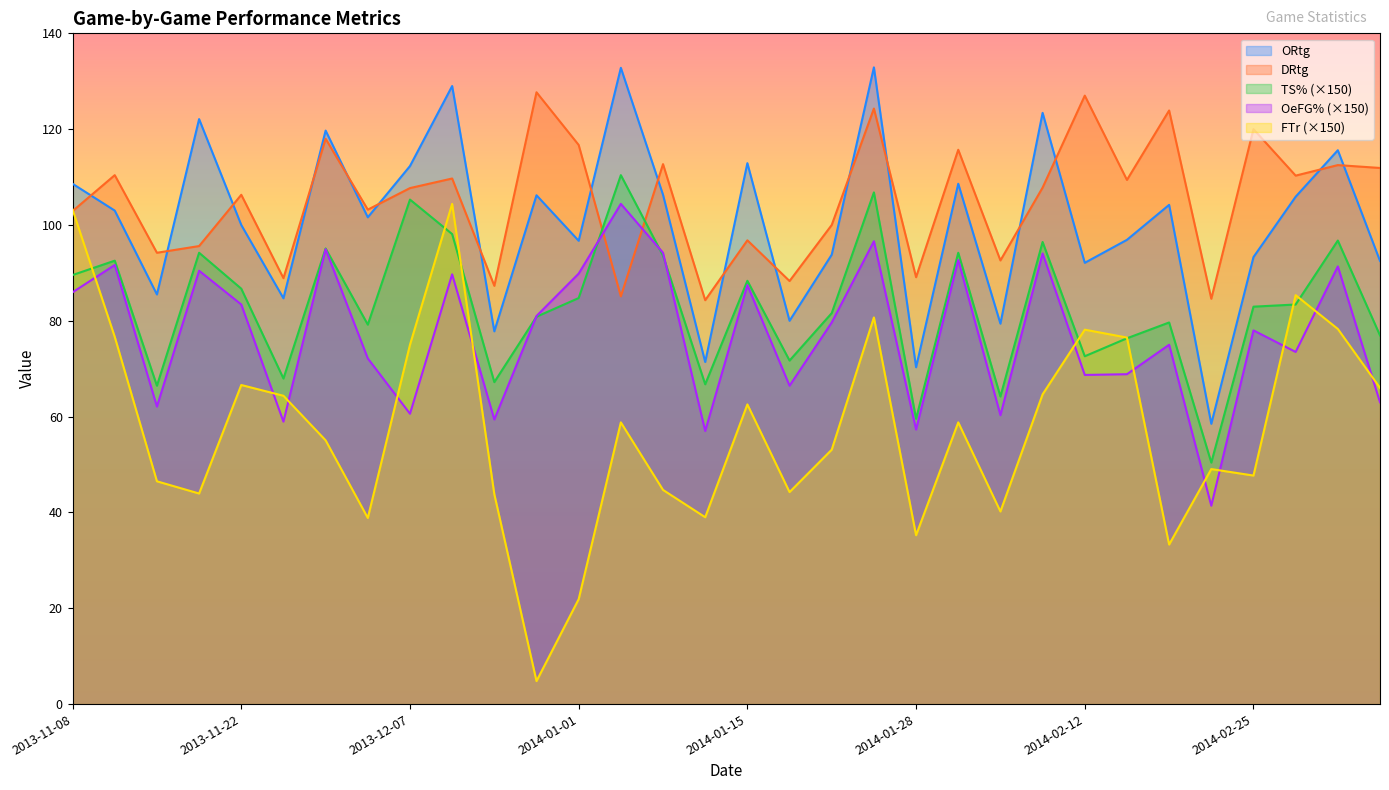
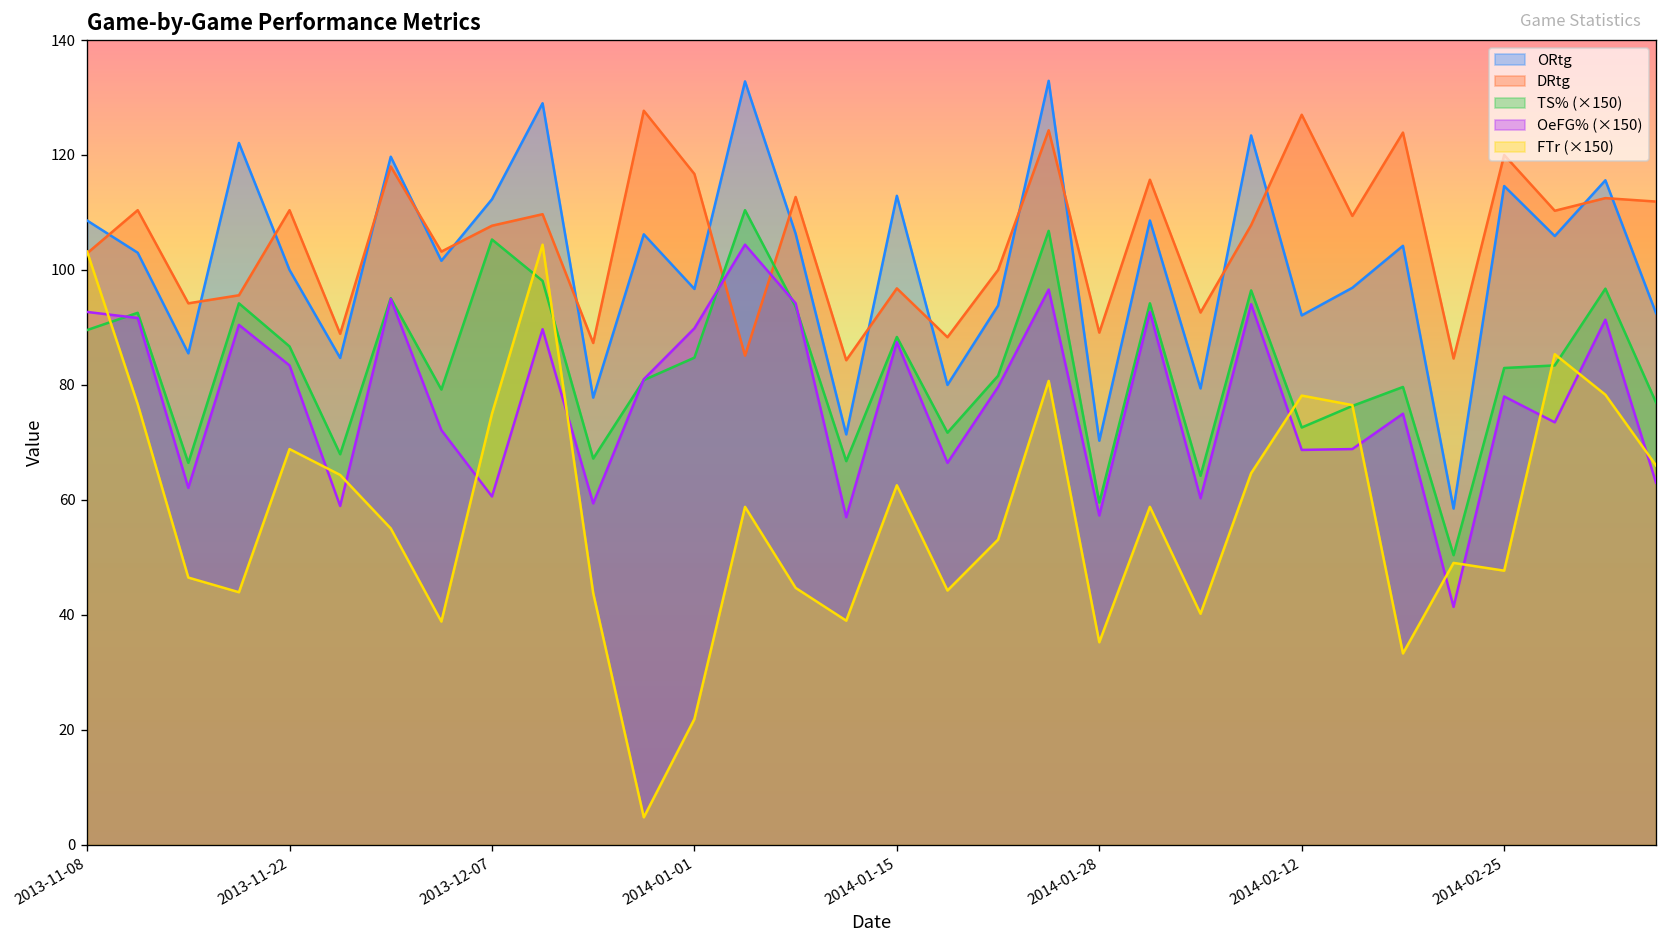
  {
    "ORtg": {
      "2013-11-08": 109,
      "2013-11-22": 100,
      "2013-12-07": 112,
      "2014-01-01": 97,
      "2014-01-15": 113,
      "2014-01-28": 70,
      "2014-02-12": 92,
-     "2014-02-25": 93
+     "2014-02-25": 115
    },
    "DRtg": {
-     "2013-11-22": 106,
+     "2013-11-22": 110,
      "2013-12-07": 108,
      "2014-01-01": 117,
      "2014-01-15": 97,
      "2014-01-28": 89,
      "2014-02-12": 127
    },
    "TS% (×150)": {
      "2013-11-08": 90,
      "2013-11-22": 87,
      "2013-12-07": 105,
      "2014-01-01": 85,
      "2014-01-15": 88,
      "2014-01-28": 60,
      "2014-02-12": 73,
      "2014-02-25": 83
    },
    "OeFG% (×150)": {
-     "2013-11-08": 86,
+     "2013-11-08": 93,
      "2013-11-22": 83,
      "2013-12-07": 61,
      "2014-01-01": 90,
      "2014-01-15": 87,
      "2014-01-28": 57,
      "2014-02-12": 69,
      "2014-02-25": 78
    },
    "FTr (×150)": {
-     "2013-11-22": 67,
+     "2013-11-22": 69,
      "2013-12-07": 75,
      "2014-01-01": 22,
      "2014-01-15": 63,
      "2014-01-28": 35,
      "2014-02-12": 78,
      "2014-02-25": 48
    }
  }
